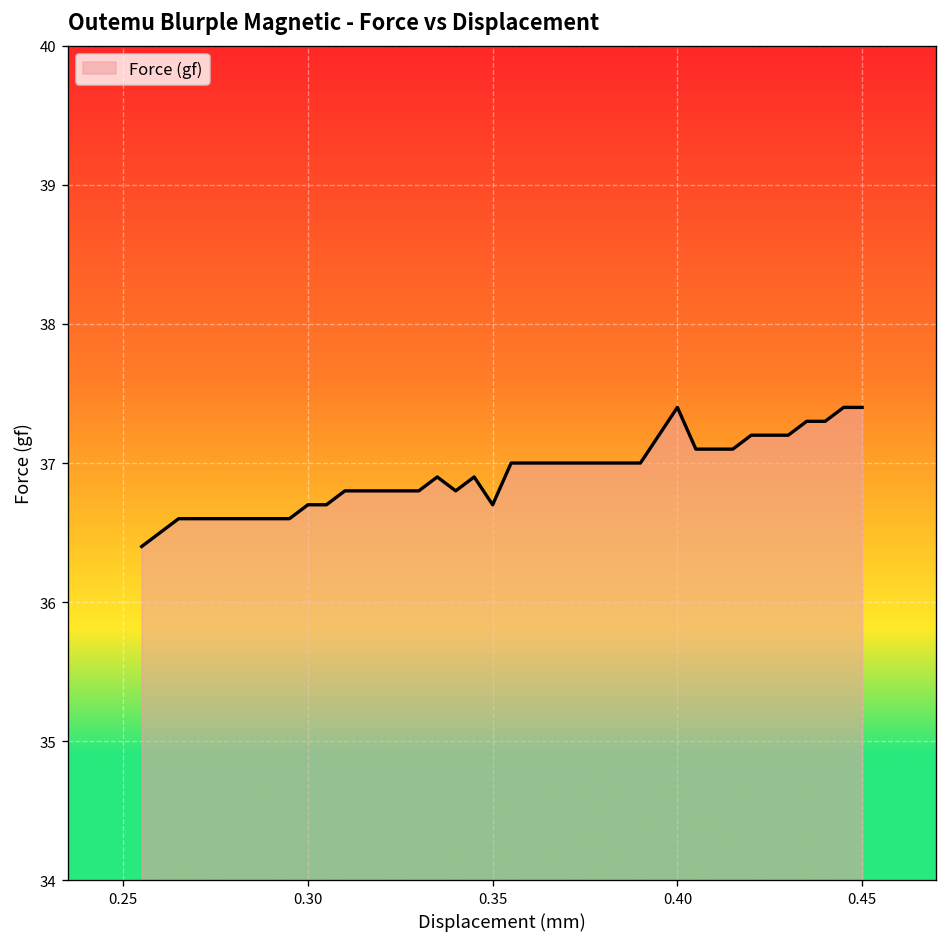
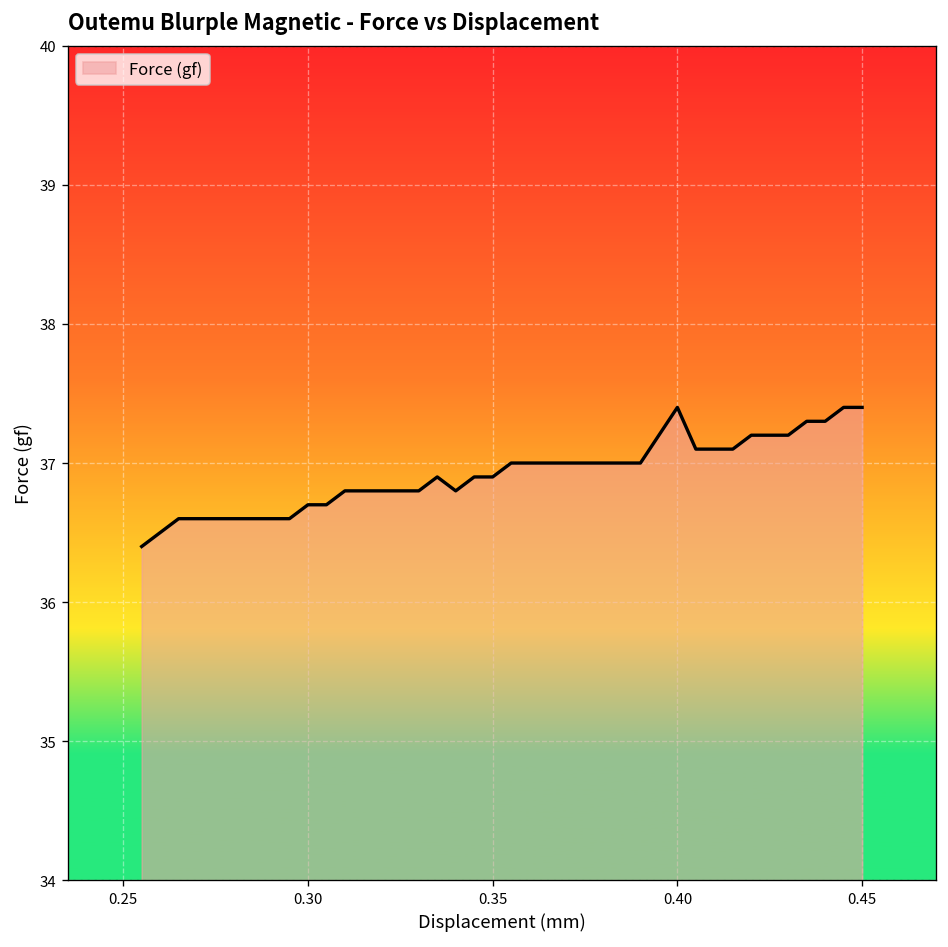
  {
    "0.30": 36.7,
-   "0.35": 36.7,
+   "0.35": 36.9,
    "0.40": 37.4,
    "0.45": 37.4
  }
